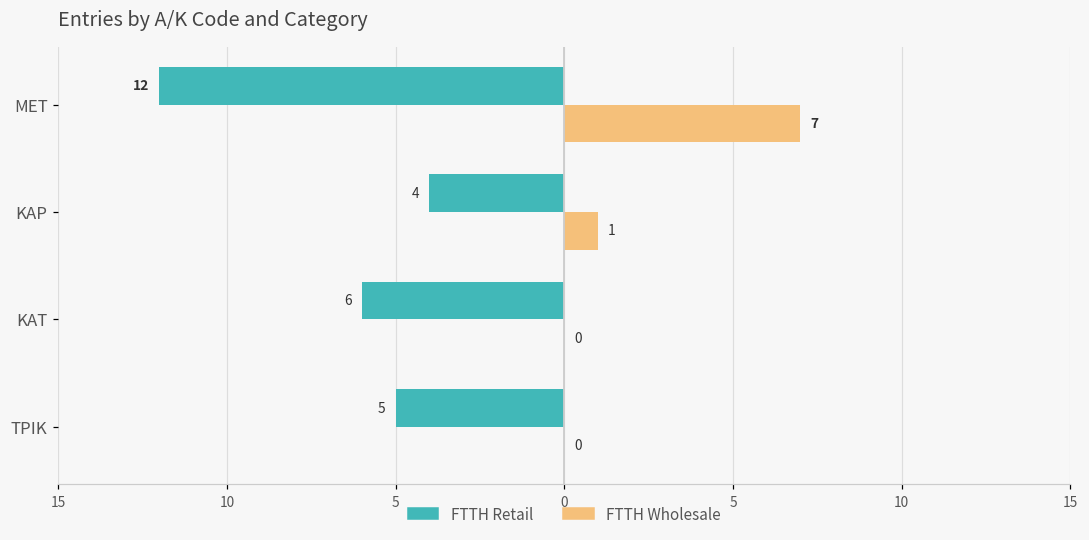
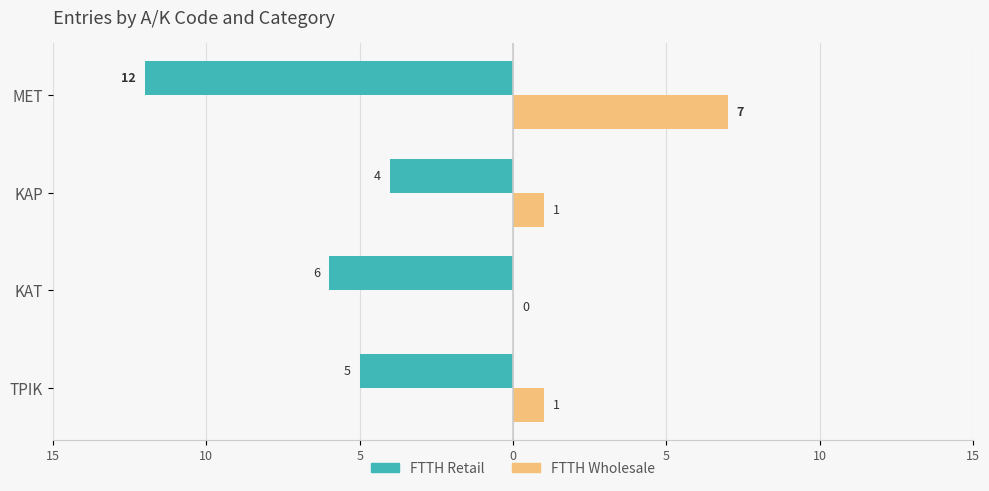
  {
    "FTTH Wholesale": {
      "ΜΕΤ": 7,
      "ΚΑΡ": 1,
      "ΚΑΤ": 0,
-     "ΤΡΙΚ": 0
+     "ΤΡΙΚ": 1
    }
  }
